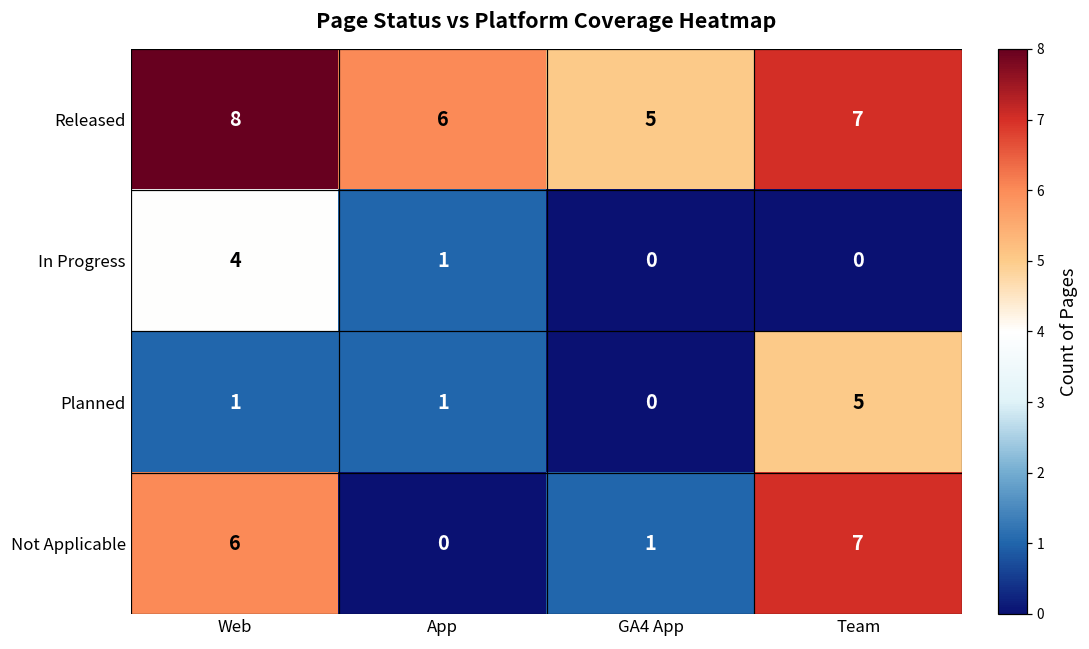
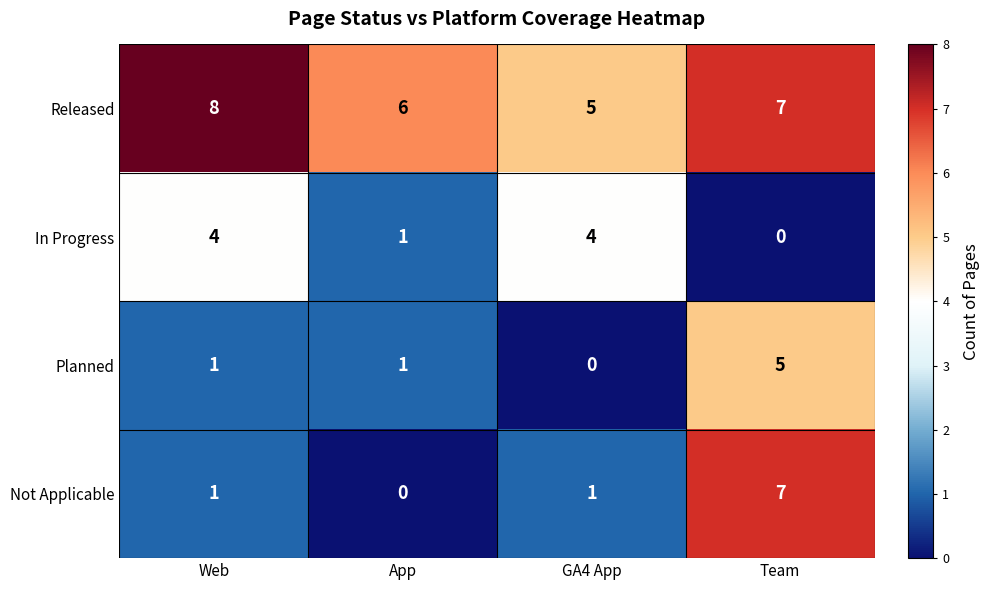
  {
    "Released": {
      "Web": 8,
      "App": 6,
      "GA4 App": 5,
      "Team": 7
    },
    "In Progress": {
      "Web": 4,
      "App": 1,
-     "GA4 App": 0,
+     "GA4 App": 4,
      "Team": 0
    },
    "Planned": {
      "Web": 1,
      "App": 1,
      "GA4 App": 0,
      "Team": 5
    },
    "Not Applicable": {
-     "Web": 6,
+     "Web": 1,
      "App": 0,
      "GA4 App": 1,
      "Team": 7
    }
  }
